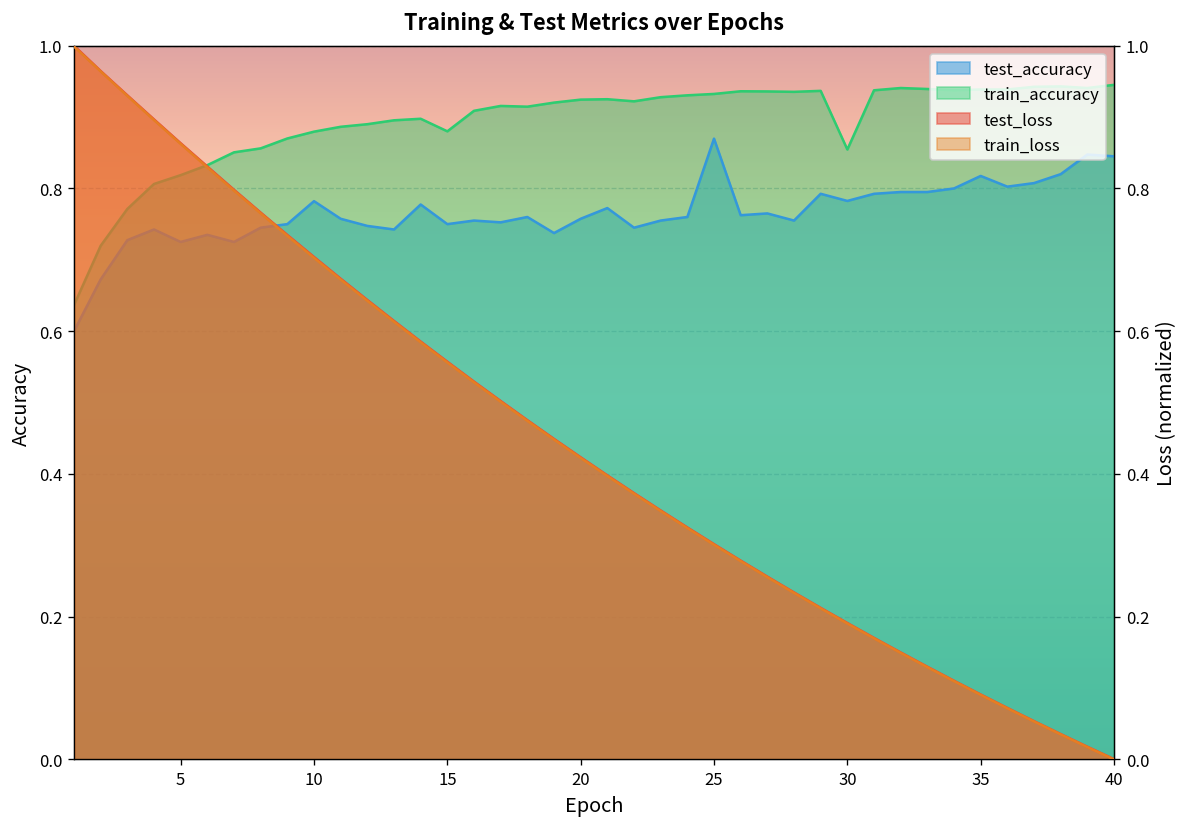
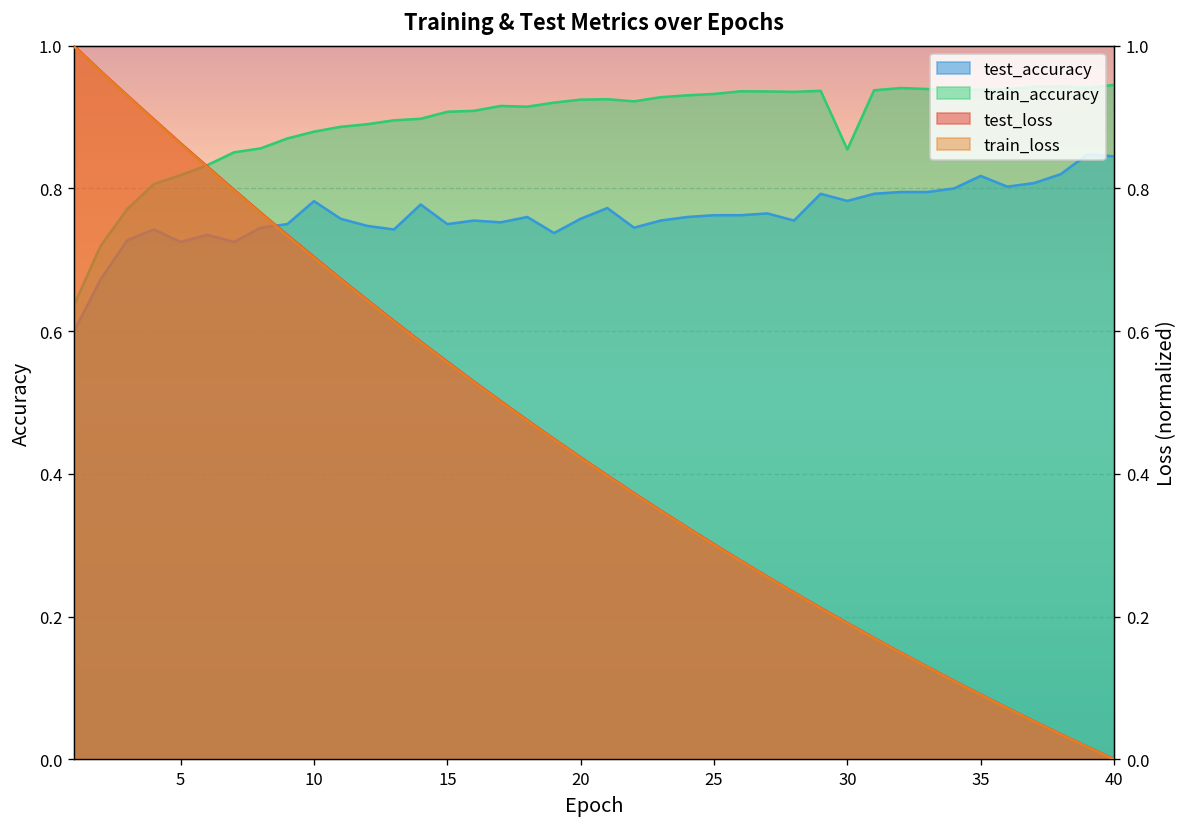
  {
    "test_accuracy": {
      "5": 0.73,
      "10": 0.78,
      "15": 0.75,
      "20": 0.76,
-     "25": 0.87,
+     "25": 0.76,
      "30": 0.78,
      "35": 0.82,
      "40": 0.84
    },
    "train_accuracy": {
      "5": 0.82,
      "10": 0.88,
-     "15": 0.88,
+     "15": 0.91,
      "20": 0.92,
      "25": 0.93,
      "30": 0.85,
      "40": 0.95
    }
  }
